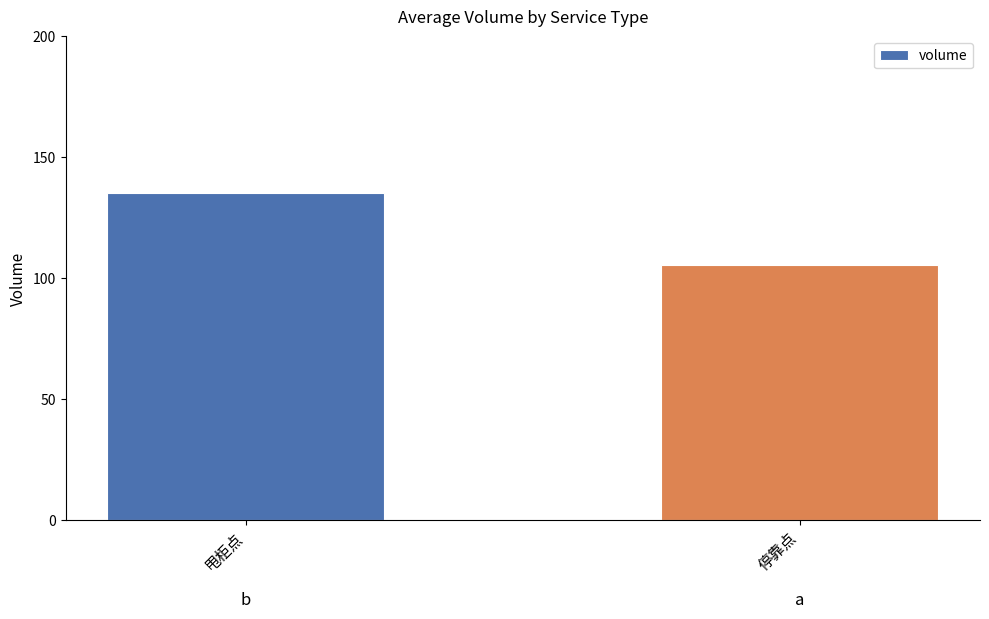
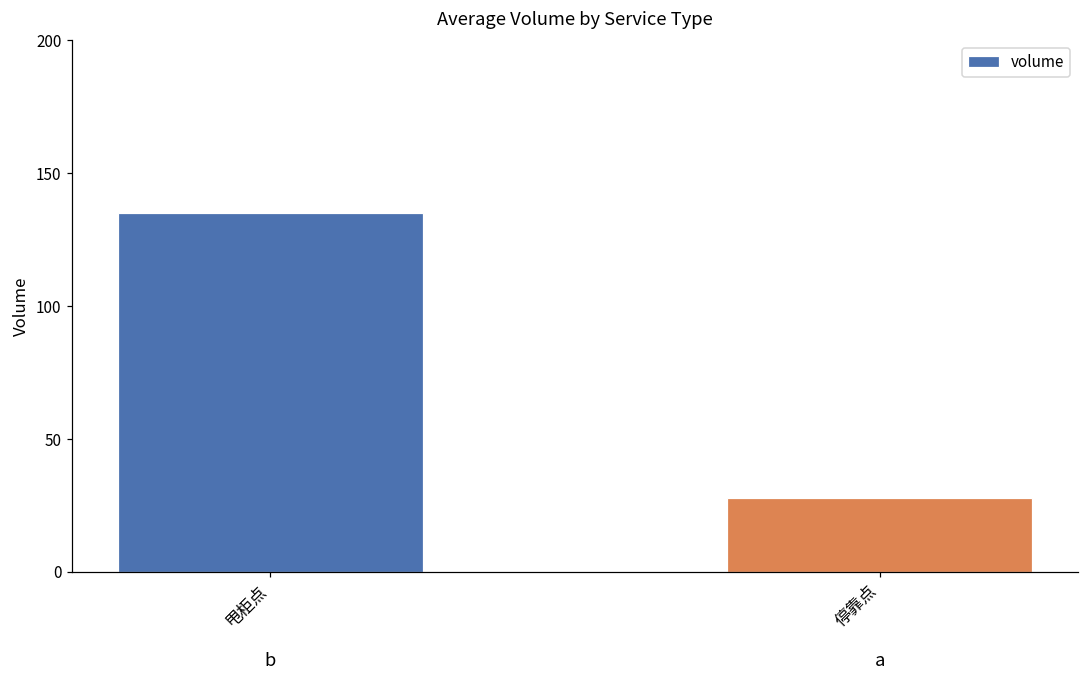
  {
    "甩柜点": 135,
-   "停靠点": 106
+   "停靠点": 28
  }
